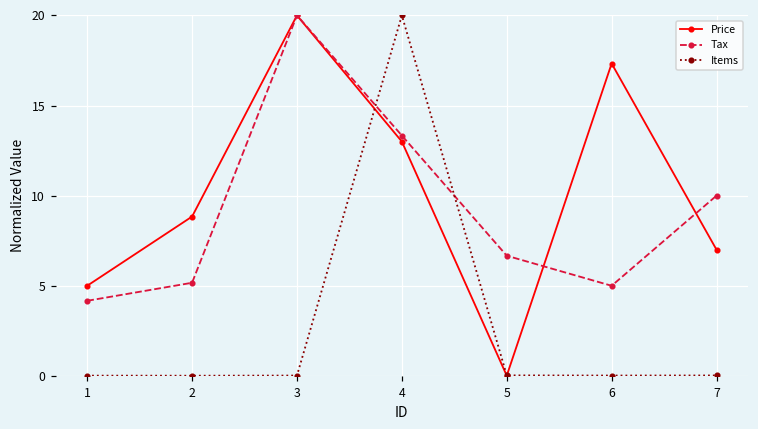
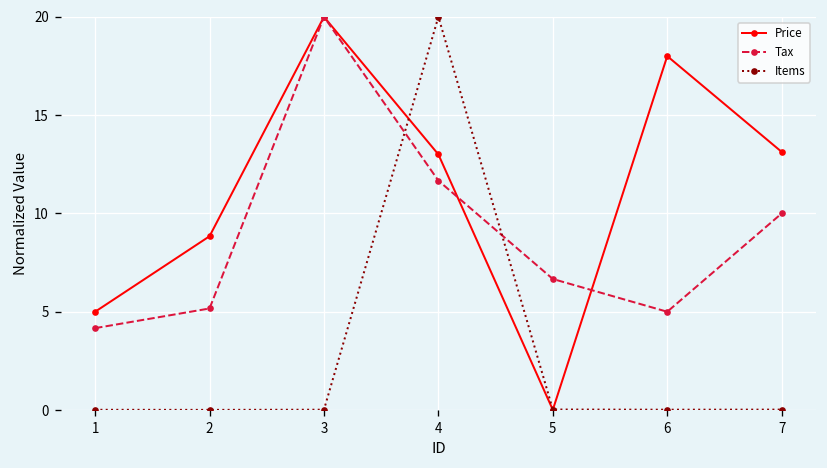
  {
    "Price": {
      "1": 5.0,
      "2": 8.8,
      "4": 13.0,
-     "6": 17.3,
-     "7": 7.0
+     "6": 18.0,
+     "7": 13.1
    },
    "Tax": {
      "1": 4.2,
      "2": 5.2,
-     "4": 13.3,
+     "4": 11.7,
      "5": 6.7,
      "6": 5.0,
      "7": 10.0
    },
    "Items": {
      "1": 0.0,
      "2": 0.0,
      "3": 0.0,
      "4": 20.0,
      "6": 0.0,
      "7": 0.0
    }
  }
